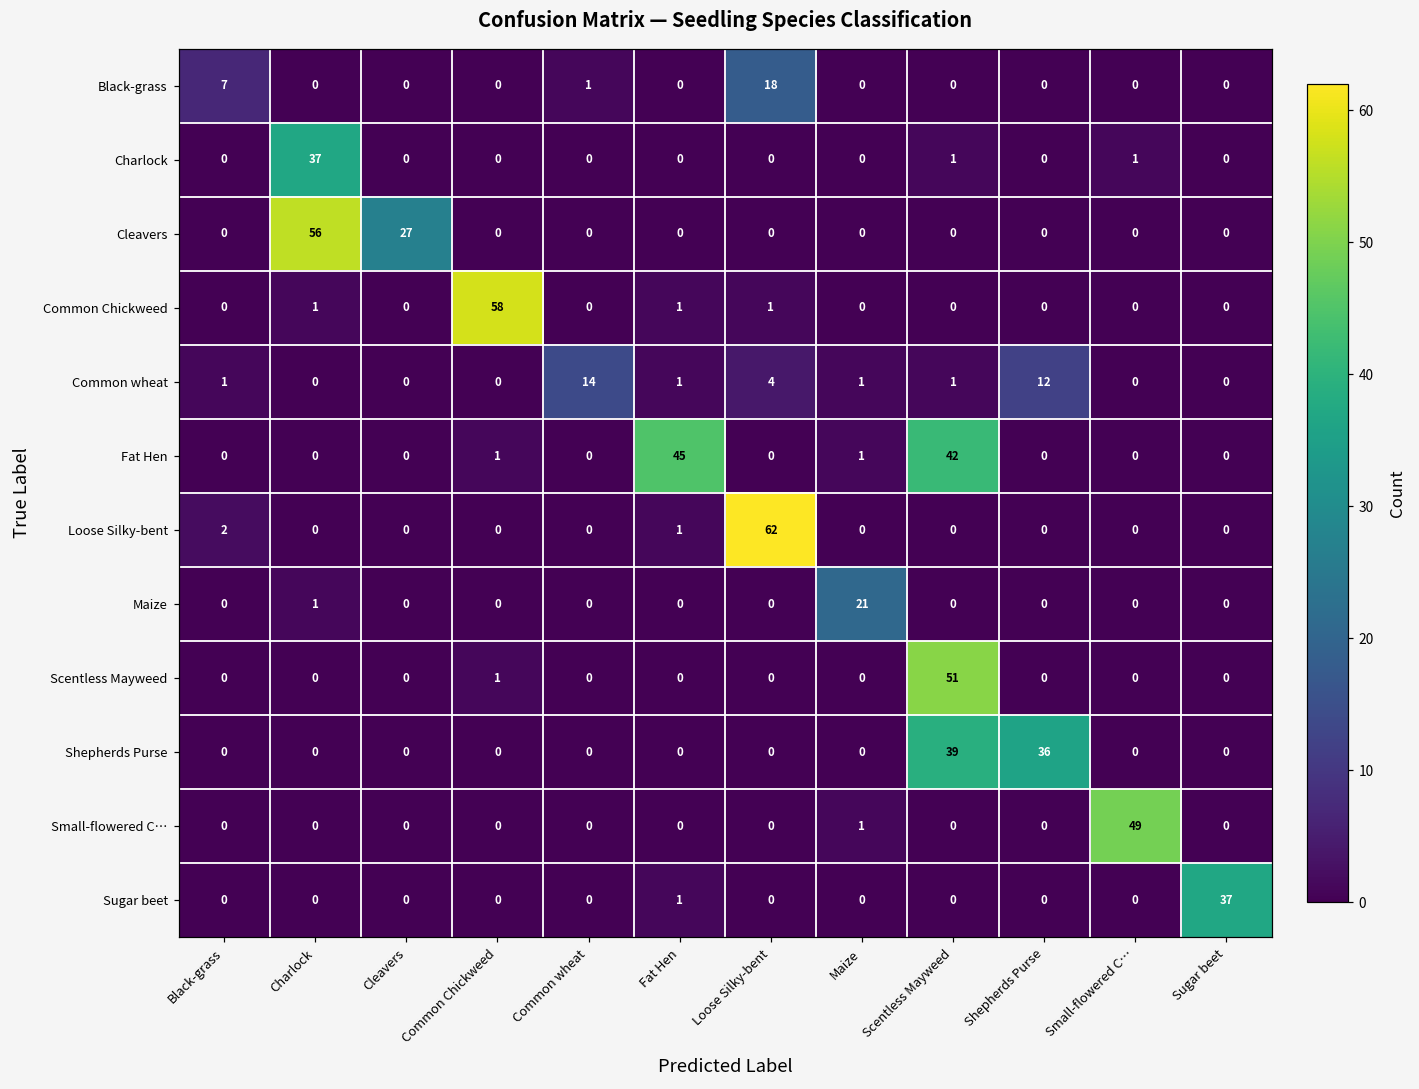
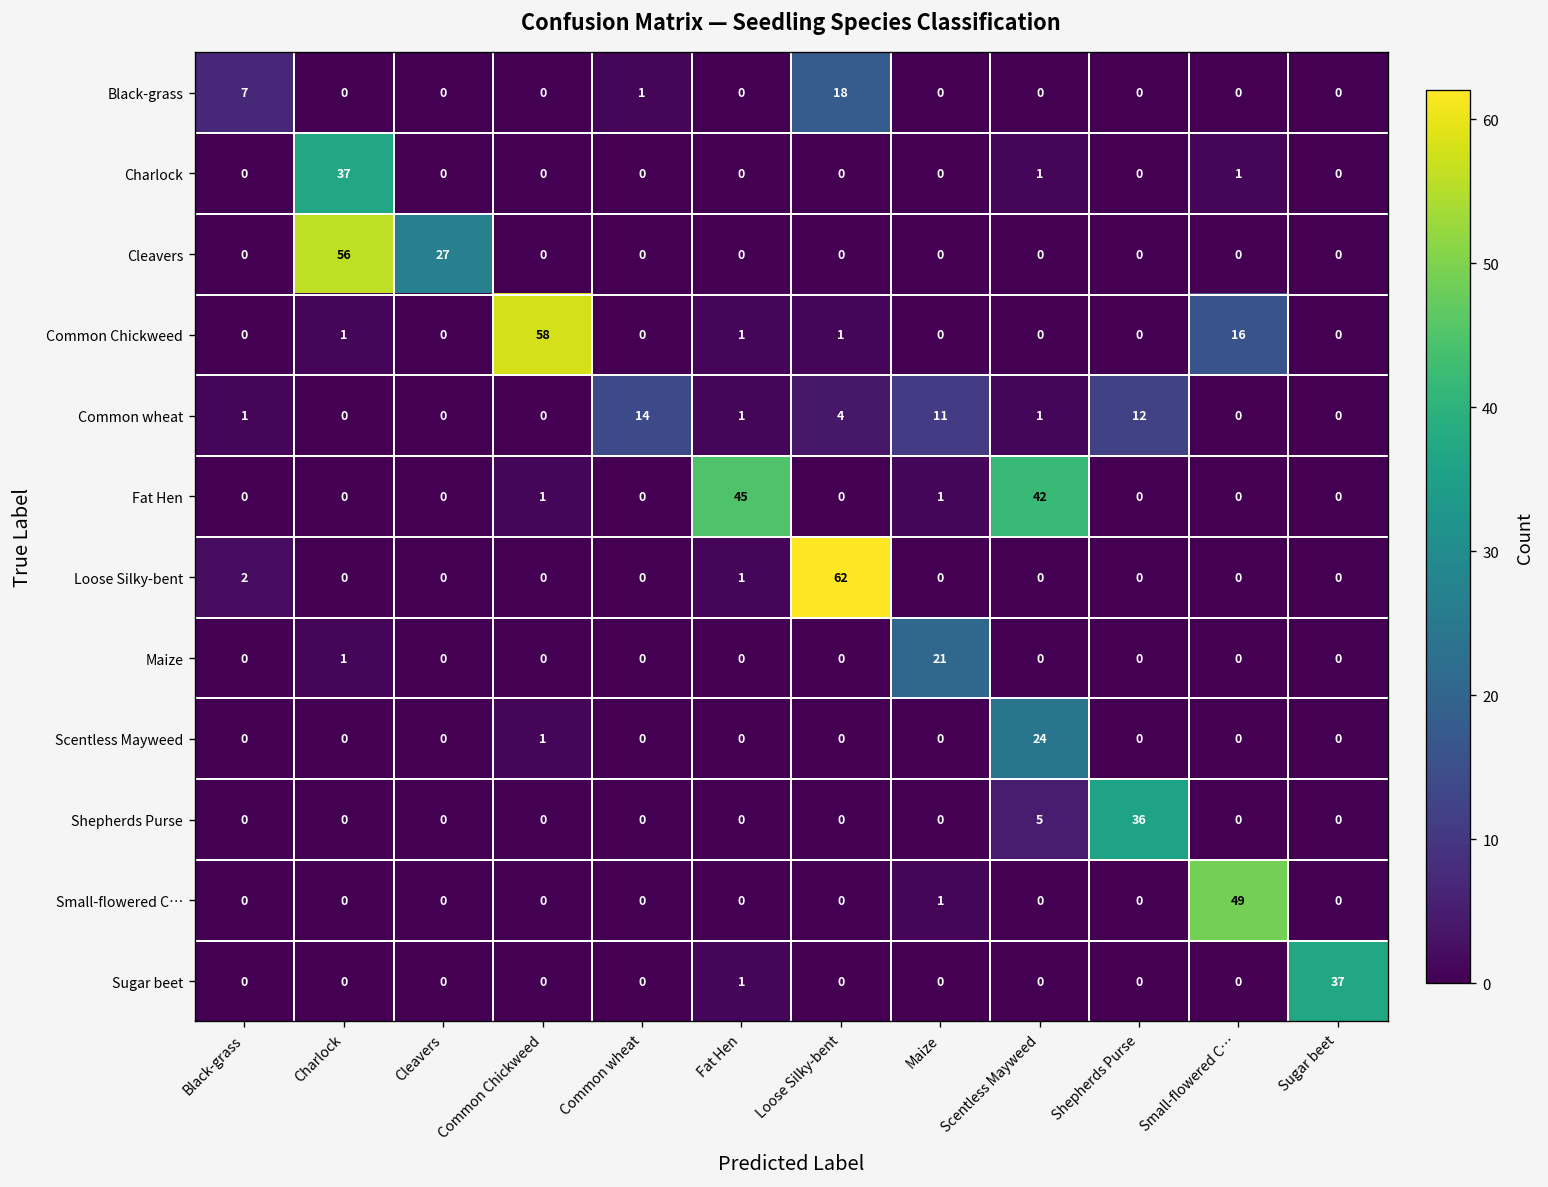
  {
    "Black-grass": {
      "Black-grass": 7,
      "Charlock": 0,
      "Cleavers": 0,
      "Common Chickweed": 0,
      "Common wheat": 1,
      "Fat Hen": 0,
      "Loose Silky-bent": 18,
      "Maize": 0,
      "Scentless Mayweed": 0,
      "Shepherds Purse": 0,
      "Small-flowered C…": 0,
      "Sugar beet": 0
    },
    "Charlock": {
      "Black-grass": 0,
      "Charlock": 37,
      "Cleavers": 0,
      "Common Chickweed": 0,
      "Common wheat": 0,
      "Fat Hen": 0,
      "Loose Silky-bent": 0,
      "Maize": 0,
      "Scentless Mayweed": 1,
      "Shepherds Purse": 0,
      "Small-flowered C…": 1,
      "Sugar beet": 0
    },
    "Cleavers": {
      "Black-grass": 0,
      "Charlock": 56,
      "Cleavers": 27,
      "Common Chickweed": 0,
      "Common wheat": 0,
      "Fat Hen": 0,
      "Loose Silky-bent": 0,
      "Maize": 0,
      "Scentless Mayweed": 0,
      "Shepherds Purse": 0,
      "Small-flowered C…": 0,
      "Sugar beet": 0
    },
    "Common Chickweed": {
      "Black-grass": 0,
      "Charlock": 1,
      "Cleavers": 0,
      "Common Chickweed": 58,
      "Common wheat": 0,
      "Fat Hen": 1,
      "Loose Silky-bent": 1,
      "Maize": 0,
      "Scentless Mayweed": 0,
      "Shepherds Purse": 0,
-     "Small-flowered C…": 0,
+     "Small-flowered C…": 16,
      "Sugar beet": 0
    },
    "Common wheat": {
      "Black-grass": 1,
      "Charlock": 0,
      "Cleavers": 0,
      "Common Chickweed": 0,
      "Common wheat": 14,
      "Fat Hen": 1,
      "Loose Silky-bent": 4,
-     "Maize": 1,
+     "Maize": 11,
      "Scentless Mayweed": 1,
      "Shepherds Purse": 12,
      "Small-flowered C…": 0,
      "Sugar beet": 0
    },
    "Fat Hen": {
      "Black-grass": 0,
      "Charlock": 0,
      "Cleavers": 0,
      "Common Chickweed": 1,
      "Common wheat": 0,
      "Fat Hen": 45,
      "Loose Silky-bent": 0,
      "Maize": 1,
      "Scentless Mayweed": 42,
      "Shepherds Purse": 0,
      "Small-flowered C…": 0,
      "Sugar beet": 0
    },
    "Loose Silky-bent": {
      "Black-grass": 2,
      "Charlock": 0,
      "Cleavers": 0,
      "Common Chickweed": 0,
      "Common wheat": 0,
      "Fat Hen": 1,
      "Loose Silky-bent": 62,
      "Maize": 0,
      "Scentless Mayweed": 0,
      "Shepherds Purse": 0,
      "Small-flowered C…": 0,
      "Sugar beet": 0
    },
    "Maize": {
      "Black-grass": 0,
      "Charlock": 1,
      "Cleavers": 0,
      "Common Chickweed": 0,
      "Common wheat": 0,
      "Fat Hen": 0,
      "Loose Silky-bent": 0,
      "Maize": 21,
      "Scentless Mayweed": 0,
      "Shepherds Purse": 0,
      "Small-flowered C…": 0,
      "Sugar beet": 0
    },
    "Scentless Mayweed": {
      "Black-grass": 0,
      "Charlock": 0,
      "Cleavers": 0,
      "Common Chickweed": 1,
      "Common wheat": 0,
      "Fat Hen": 0,
      "Loose Silky-bent": 0,
      "Maize": 0,
-     "Scentless Mayweed": 51,
+     "Scentless Mayweed": 24,
      "Shepherds Purse": 0,
      "Small-flowered C…": 0,
      "Sugar beet": 0
    },
    "Shepherds Purse": {
      "Black-grass": 0,
      "Charlock": 0,
      "Cleavers": 0,
      "Common Chickweed": 0,
      "Common wheat": 0,
      "Fat Hen": 0,
      "Loose Silky-bent": 0,
      "Maize": 0,
-     "Scentless Mayweed": 39,
+     "Scentless Mayweed": 5,
      "Shepherds Purse": 36,
      "Small-flowered C…": 0,
      "Sugar beet": 0
    },
    "Small-flowered C…": {
      "Black-grass": 0,
      "Charlock": 0,
      "Cleavers": 0,
      "Common Chickweed": 0,
      "Common wheat": 0,
      "Fat Hen": 0,
      "Loose Silky-bent": 0,
      "Maize": 1,
      "Scentless Mayweed": 0,
      "Shepherds Purse": 0,
      "Small-flowered C…": 49,
      "Sugar beet": 0
    },
    "Sugar beet": {
      "Black-grass": 0,
      "Charlock": 0,
      "Cleavers": 0,
      "Common Chickweed": 0,
      "Common wheat": 0,
      "Fat Hen": 1,
      "Loose Silky-bent": 0,
      "Maize": 0,
      "Scentless Mayweed": 0,
      "Shepherds Purse": 0,
      "Small-flowered C…": 0,
      "Sugar beet": 37
    }
  }
